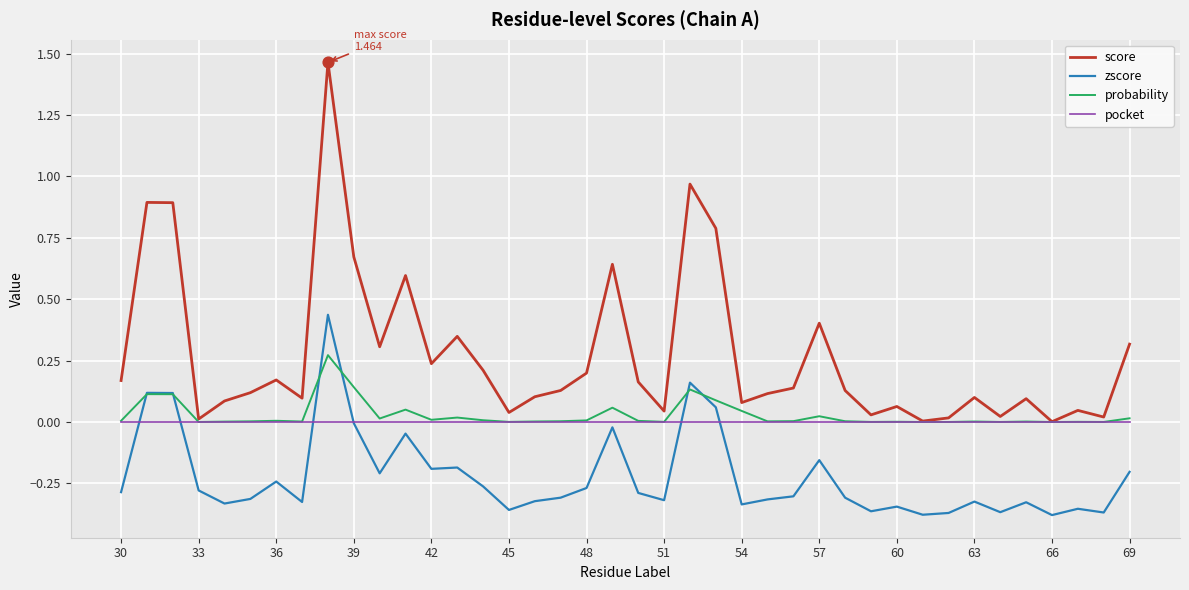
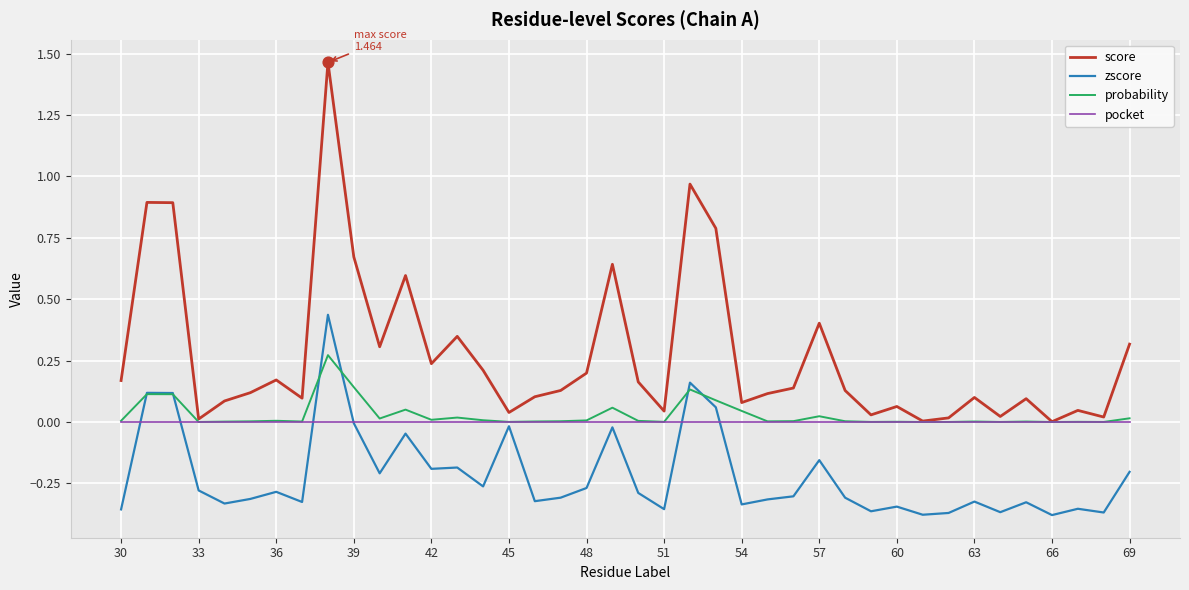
  {
    "zscore": {
-     "30": -0.29,
+     "30": -0.36,
      "33": -0.28,
-     "36": -0.24,
+     "36": -0.28,
      "42": -0.19,
-     "45": -0.36,
+     "45": -0.02,
      "48": -0.27,
-     "51": -0.32,
+     "51": -0.35,
      "54": -0.34,
      "57": -0.16,
      "60": -0.34,
      "63": -0.32,
      "66": -0.38,
      "69": -0.20
    },
    "probability": {
      "39": 0.14,
      "54": 0.05,
      "57": 0.02,
      "69": 0.02
    },
    "pocket": {
      "54": 0.00,
      "57": 0.00,
      "69": 0.00
    }
  }
